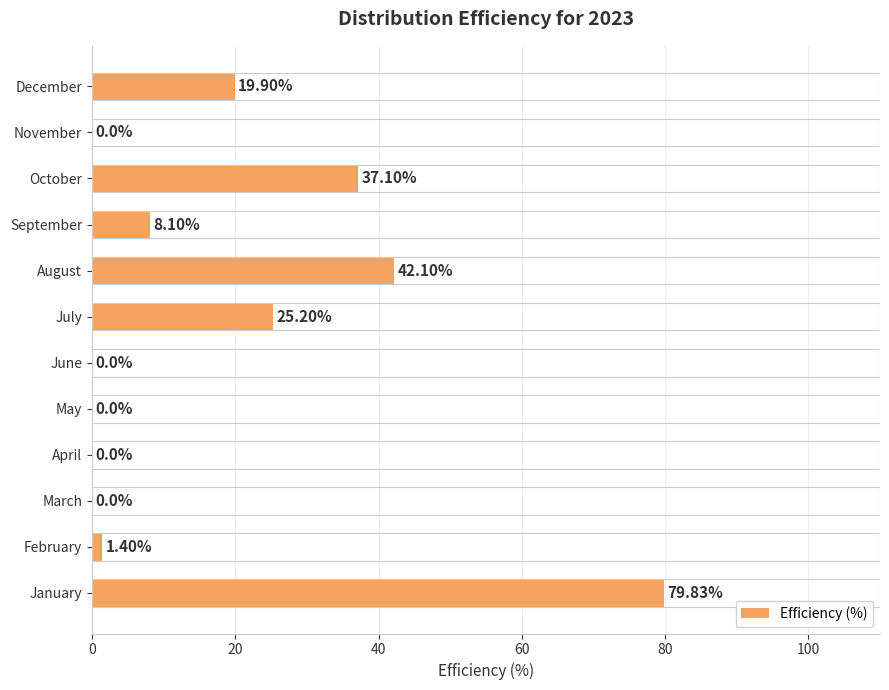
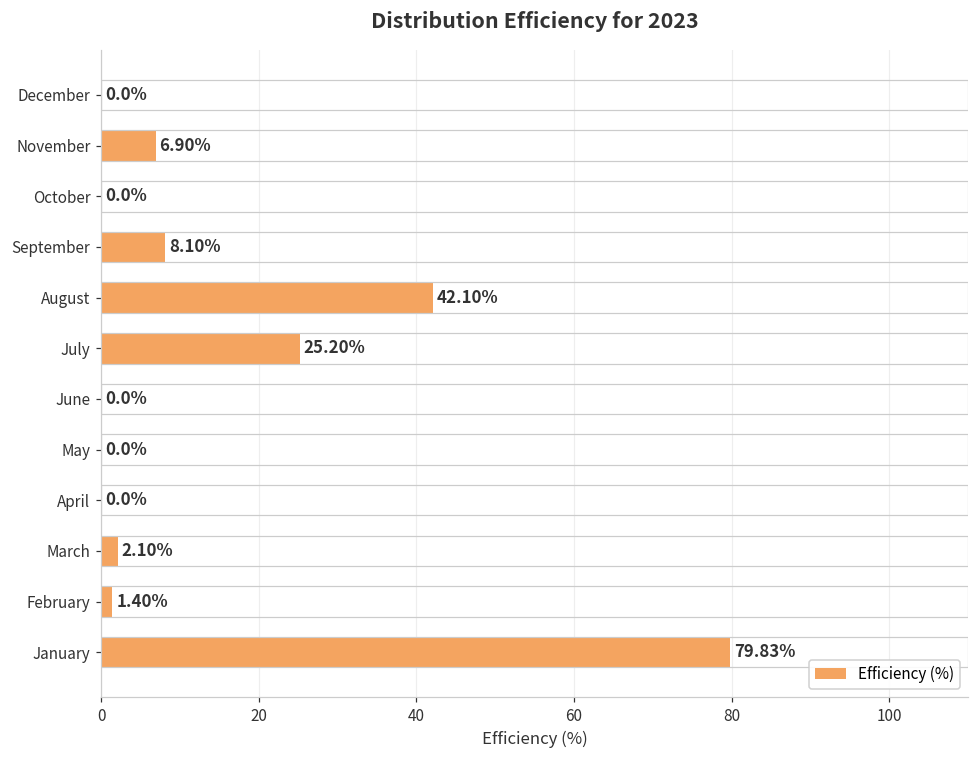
  {
-   "December": "19.90%",
-   "November": "0.0%",
-   "October": "37.10%",
+   "December": "0.0%",
+   "November": "6.90%",
+   "October": "0.0%",
    "September": "8.10%",
    "August": "42.10%",
    "July": "25.20%",
    "June": "0.0%",
    "May": "0.0%",
    "April": "0.0%",
-   "March": "0.0%",
+   "March": "2.10%",
    "February": "1.40%",
    "January": "79.83%"
  }
